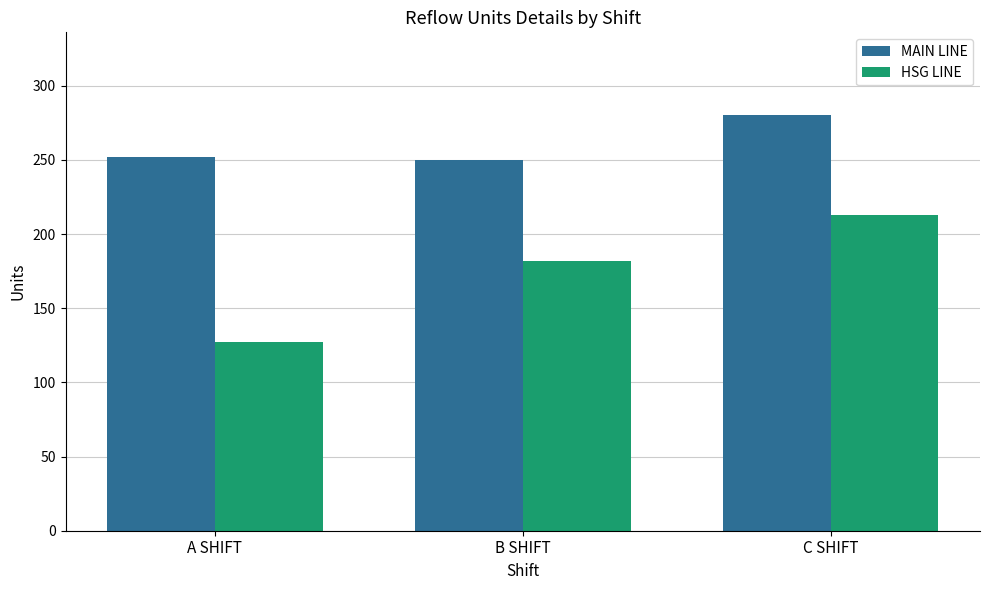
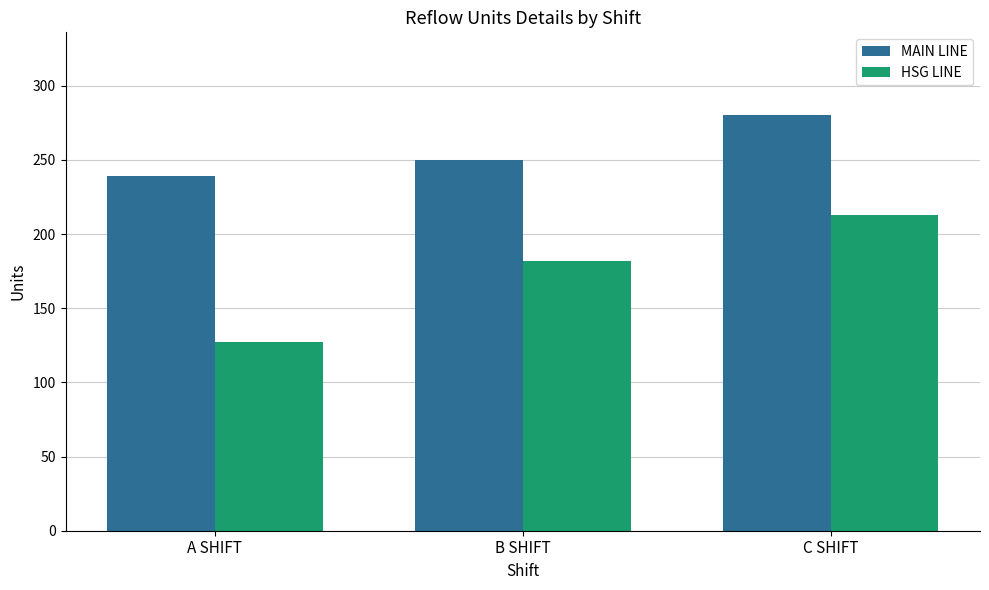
  {
    "MAIN LINE": {
-     "A SHIFT": 252,
+     "A SHIFT": 239,
      "B SHIFT": 250,
      "C SHIFT": 280
    },
    "HSG LINE": {
      "A SHIFT": 127,
      "B SHIFT": 182,
      "C SHIFT": 213
    }
  }
